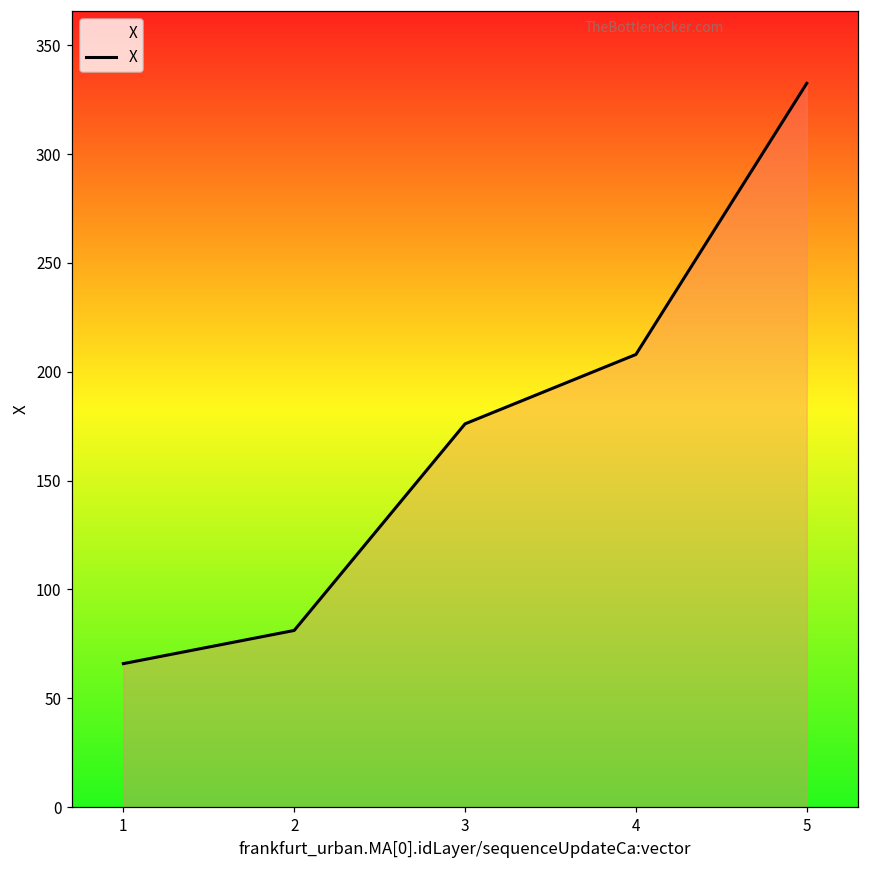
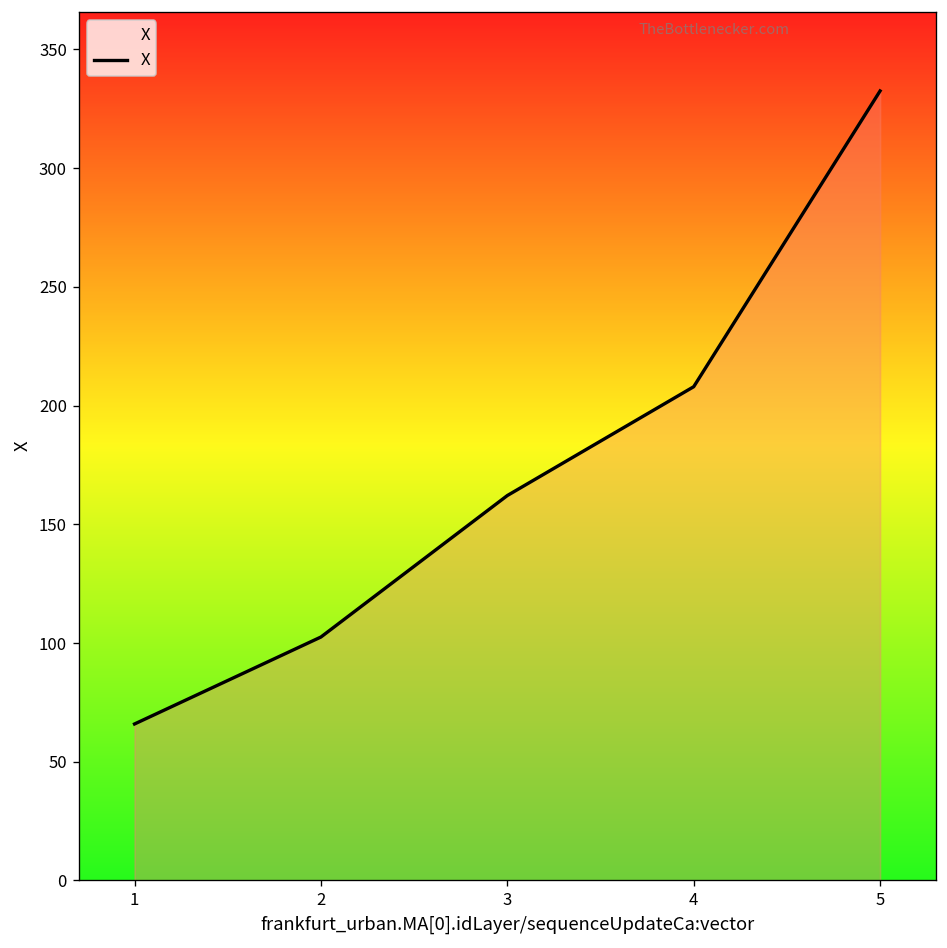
  {
    "1": 66,
-   "2": 81,
-   "3": 176,
+   "2": 103,
+   "3": 162,
    "4": 208,
    "5": 333
  }
